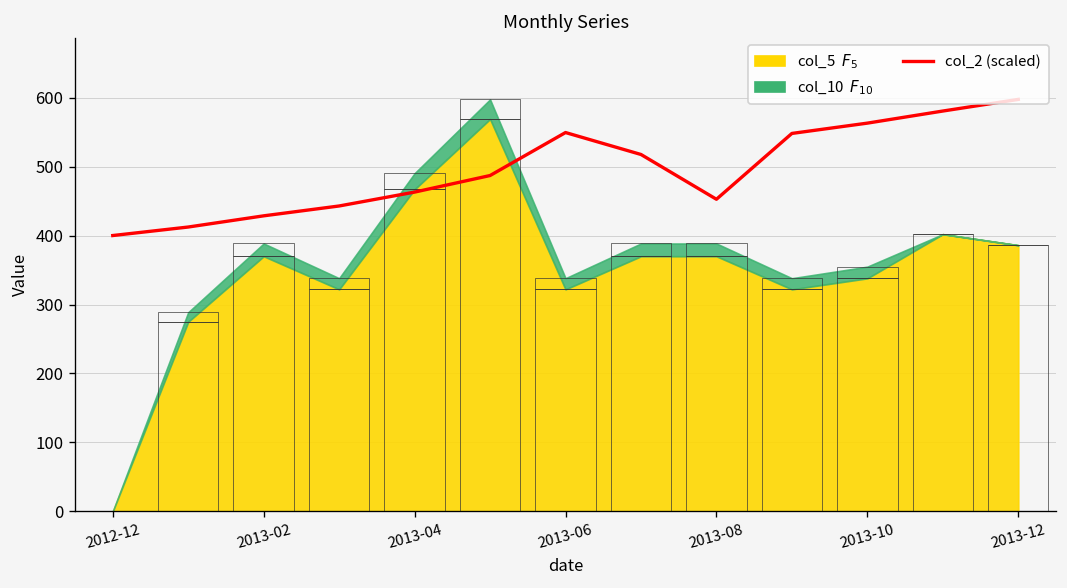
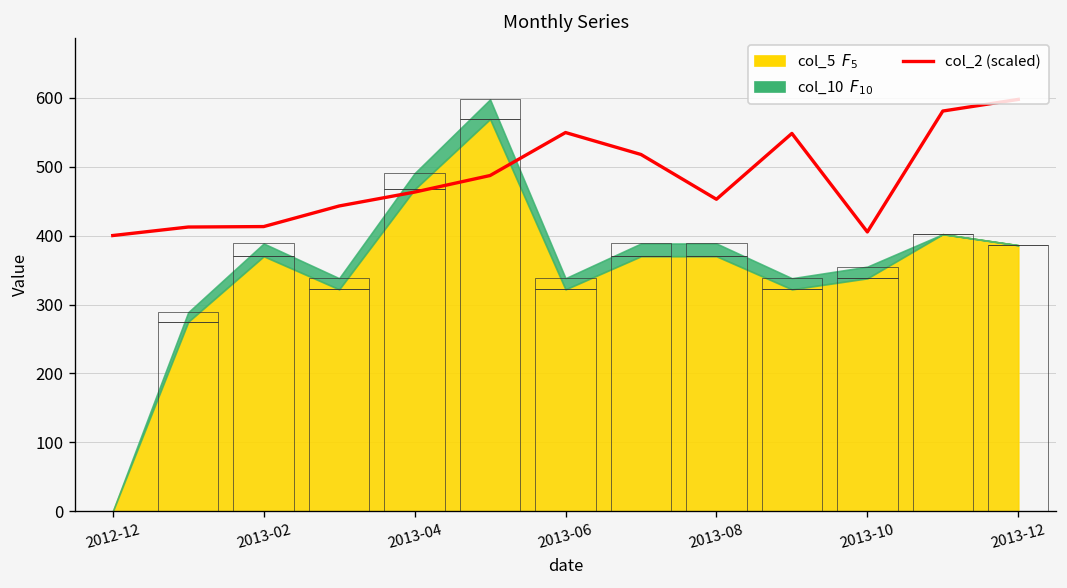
  {
    "col_2 (scaled)": {
      "2012-12": 400,
-     "2013-02": 430,
+     "2013-02": 410,
      "2013-06": 550,
      "2013-08": 450,
-     "2013-10": 560
+     "2013-10": 410
    }
  }
